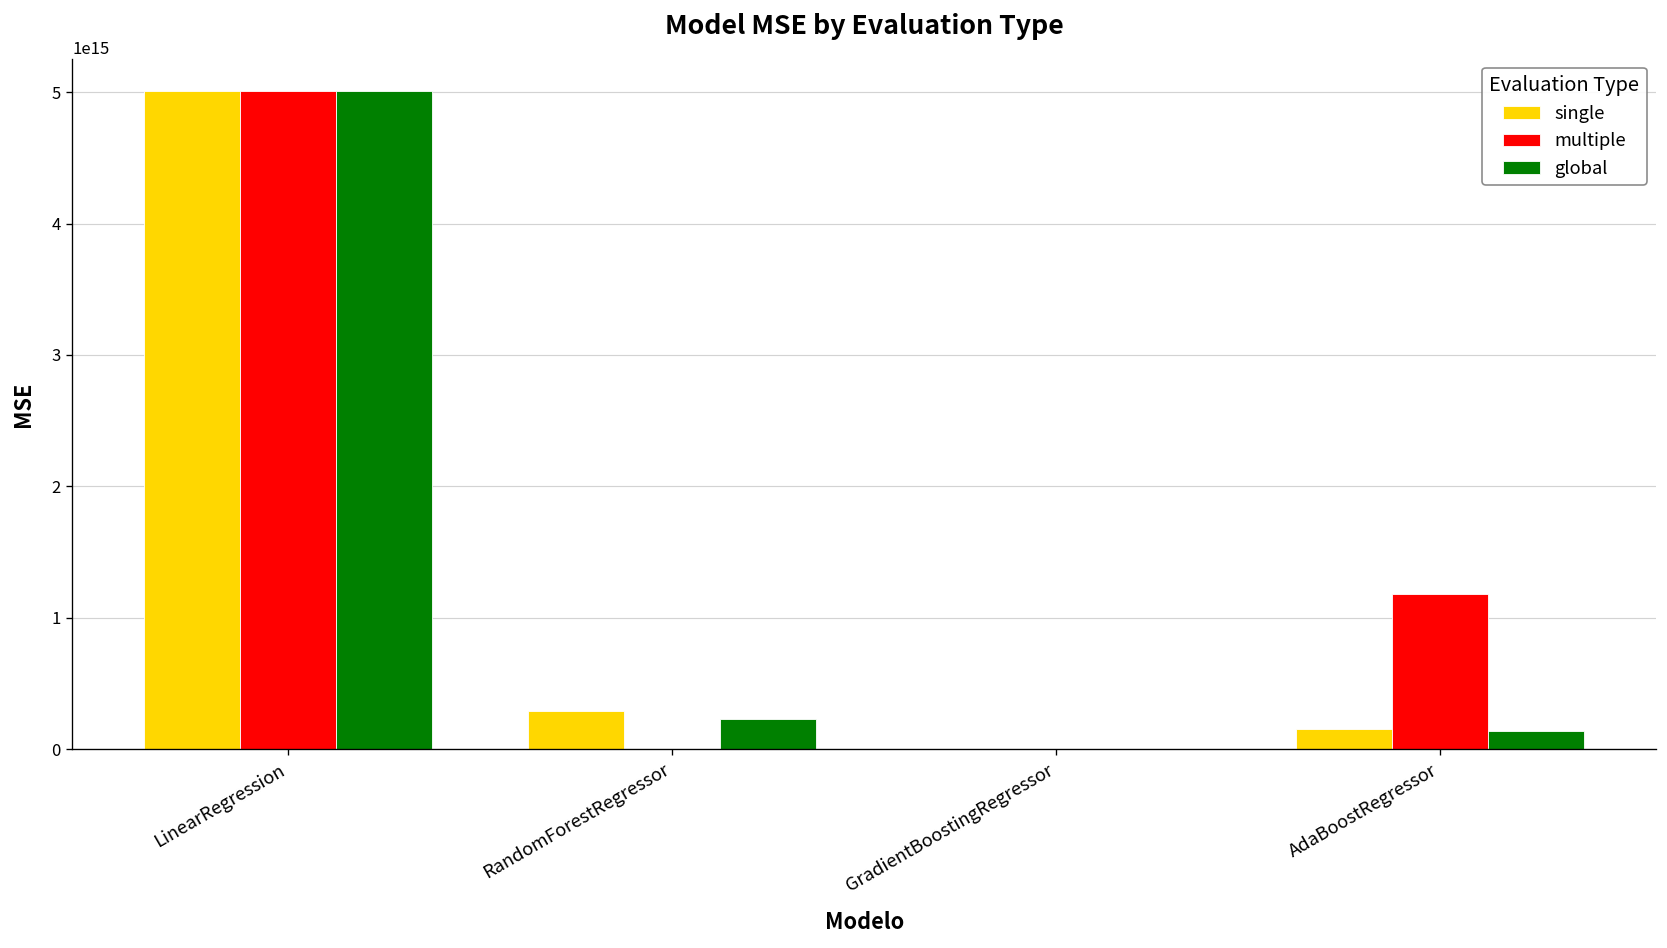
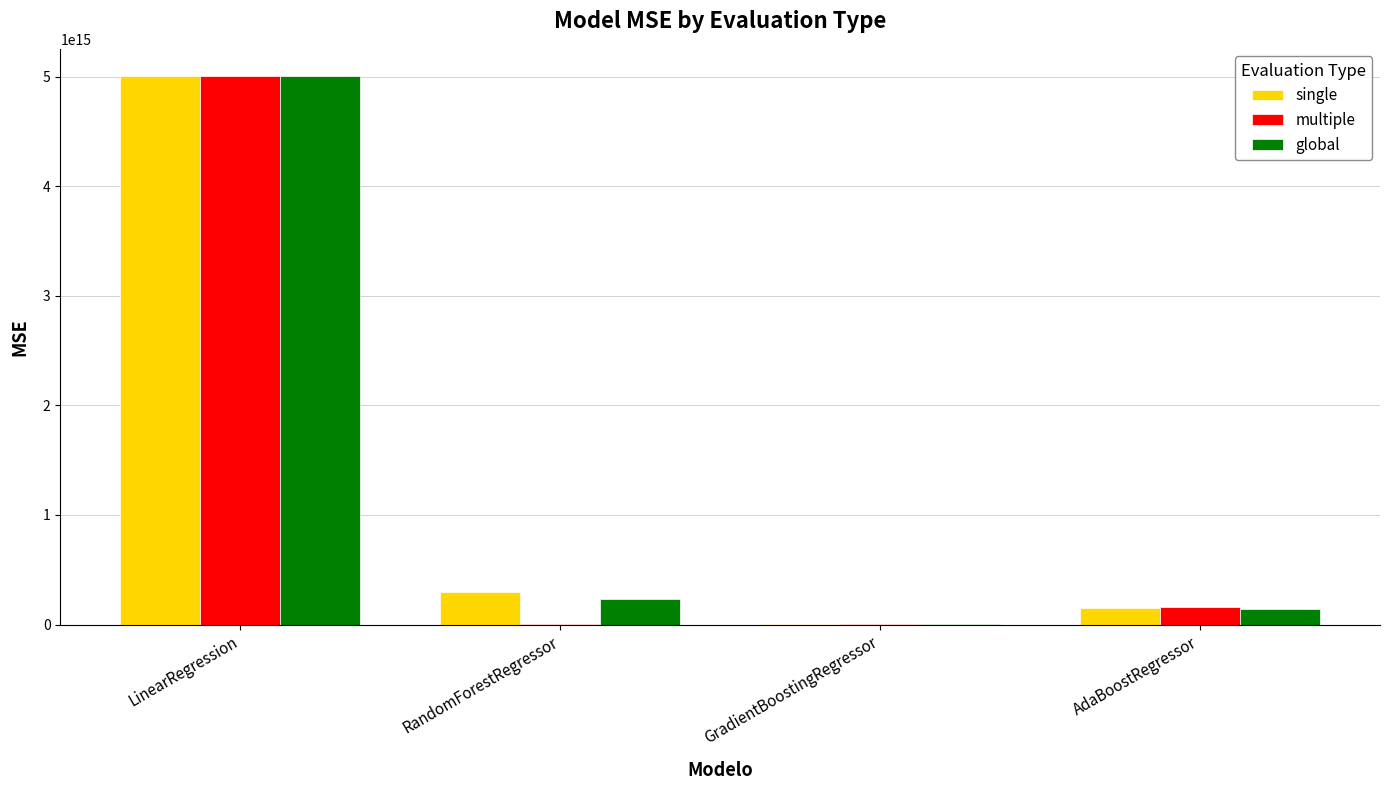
  {
    "single": {
      "LinearRegression": 5000000000000000,
      "RandomForestRegressor": 290000000000000,
      "AdaBoostRegressor": 150000000000000
    },
    "multiple": {
      "LinearRegression": 5000000000000000,
-     "AdaBoostRegressor": 1180000000000000
+     "AdaBoostRegressor": 160000000000000
    },
    "global": {
      "LinearRegression": 5000000000000000,
      "RandomForestRegressor": 230000000000000,
      "AdaBoostRegressor": 140000000000000
    }
  }
